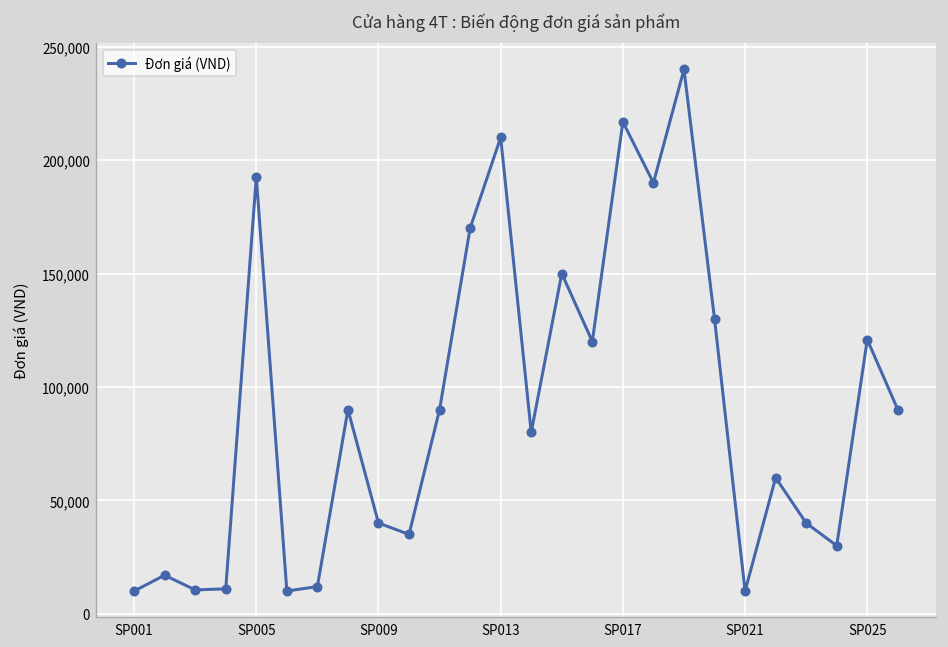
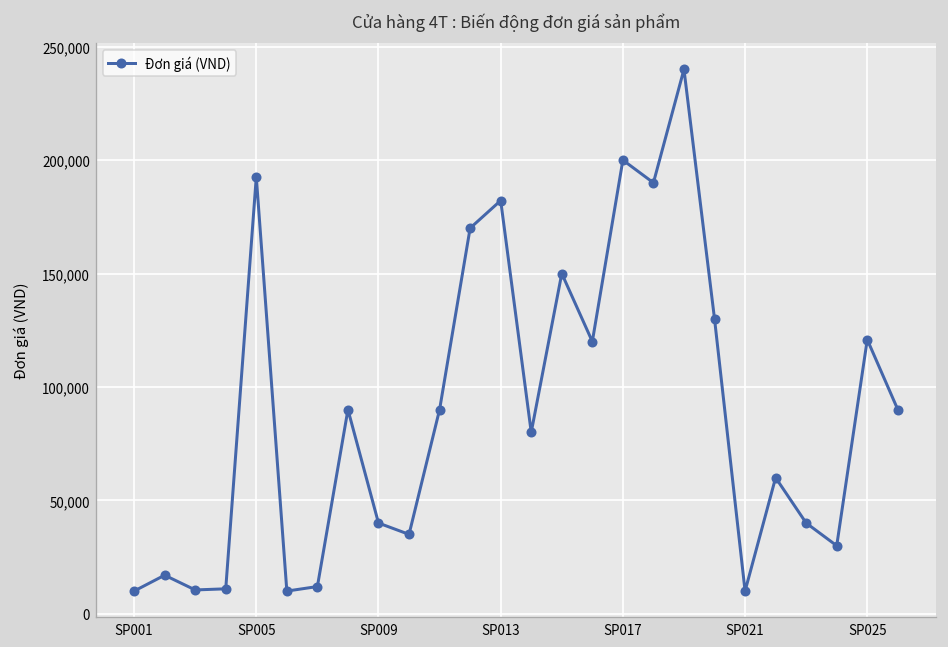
  {
    "SP001": "10,000",
    "SP005": "193,000",
    "SP009": "40,000",
-   "SP013": "210,000",
-   "SP017": "217,000",
+   "SP013": "182,000",
+   "SP017": "200,000",
    "SP021": "10,000",
    "SP025": "121,000"
  }
